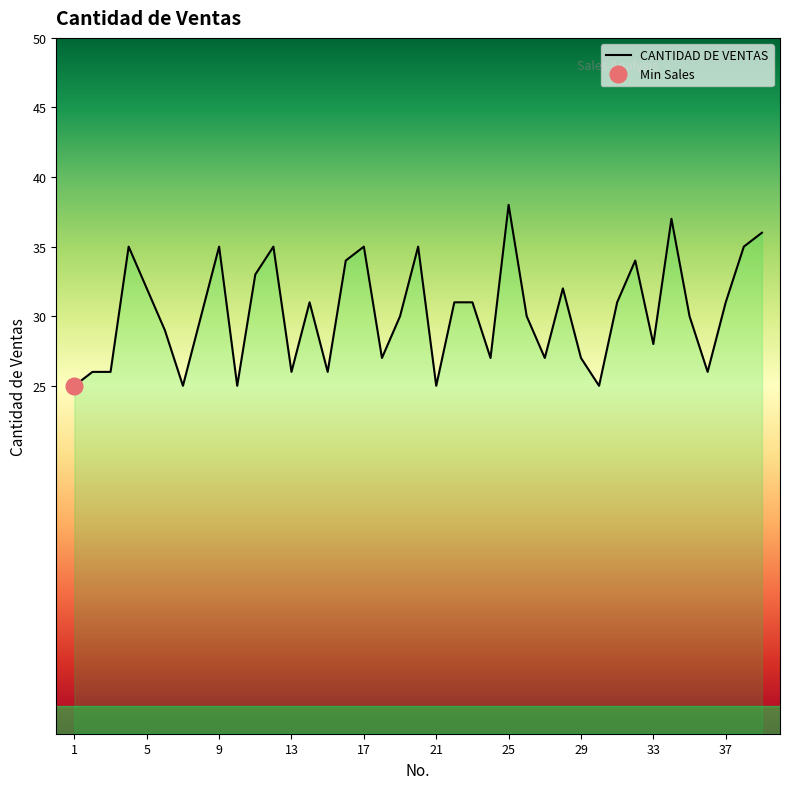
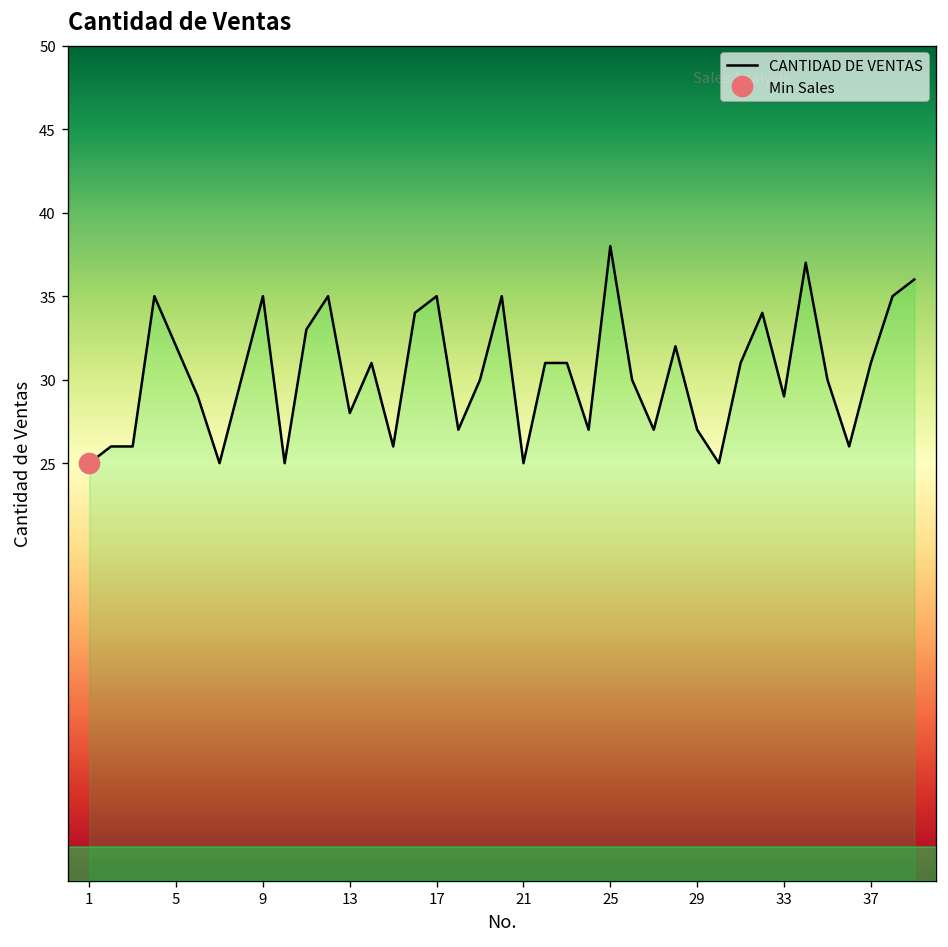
  {
    "CANTIDAD DE VENTAS": {
      "5": 32,
      "9": 35,
-     "13": 26,
+     "13": 28,
      "17": 35,
      "21": 25,
      "25": 38,
      "29": 27,
-     "33": 28,
+     "33": 29,
      "37": 31
    }
  }
